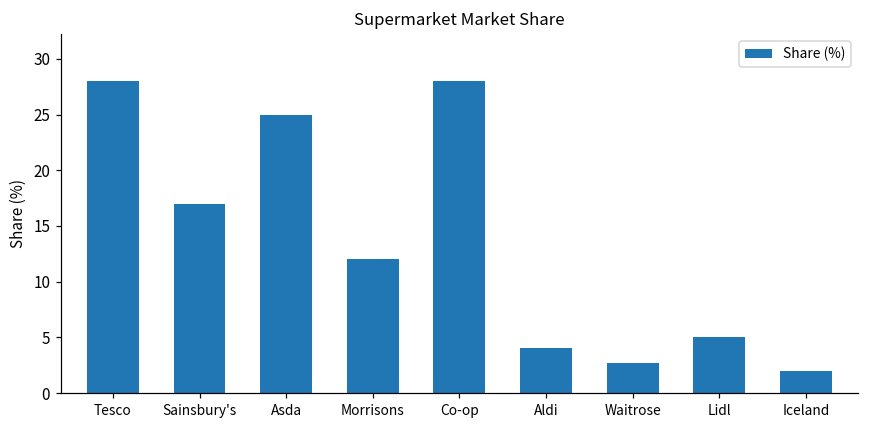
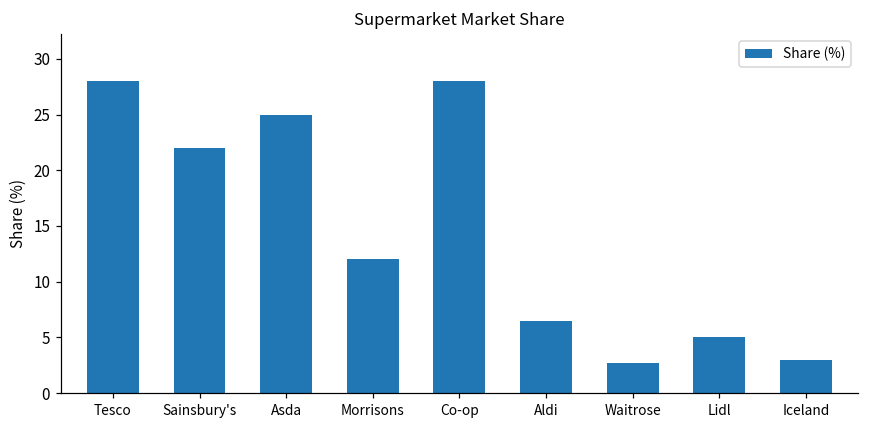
  {
    "Tesco": 28.0,
-   "Sainsbury's": 17,
+   "Sainsbury's": 22,
    "Asda": 25.0,
    "Morrisons": 12.0,
    "Co-op": 28.0,
-   "Aldi": 4.0,
+   "Aldi": 6.5,
    "Waitrose": 2.7,
    "Lidl": 5.0,
-   "Iceland": 2
+   "Iceland": 3
  }
